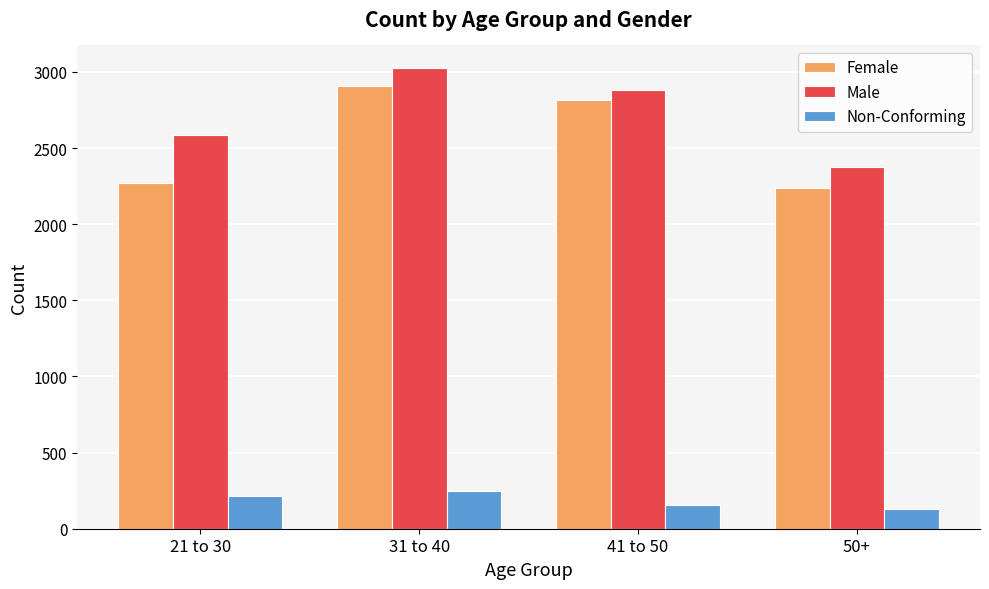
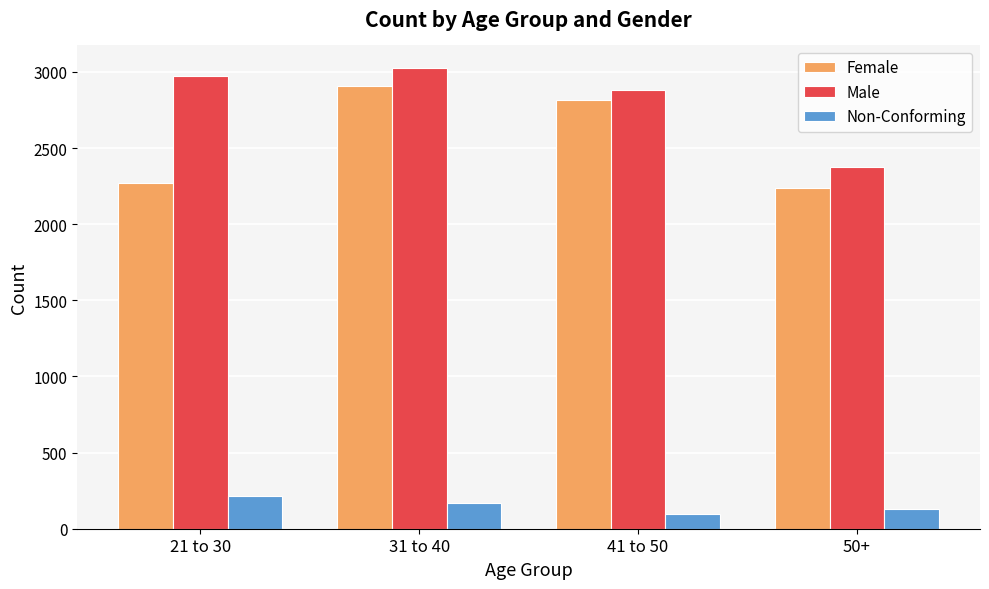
  {
    "Female": {
      "21 to 30": 2270,
      "31 to 40": 2910,
      "41 to 50": 2820,
      "50+": 2240
    },
    "Male": {
-     "21 to 30": 2590,
+     "21 to 30": 2980,
      "31 to 40": 3020,
      "41 to 50": 2880,
      "50+": 2370
    },
    "Non-Conforming": {
      "21 to 30": 220,
-     "31 to 40": 250,
-     "41 to 50": 150,
+     "31 to 40": 170,
+     "41 to 50": 100,
      "50+": 130
    }
  }
